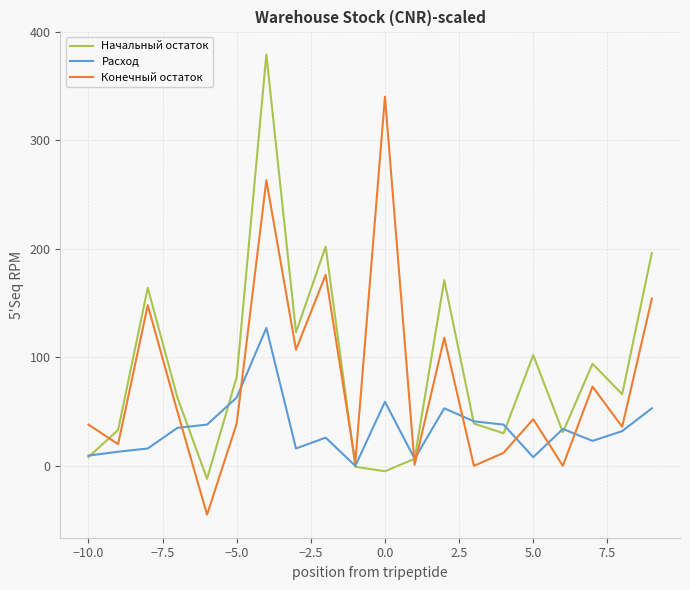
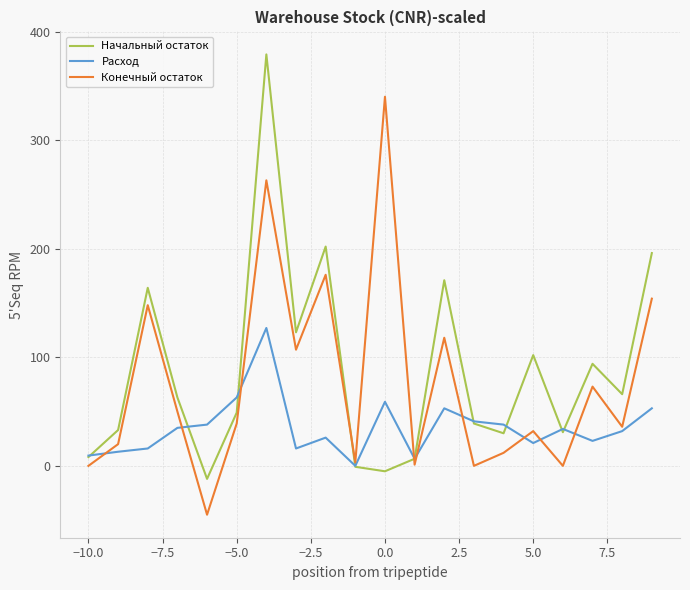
  {
    "Начальный остаток": {
-     "−5.0": 82,
+     "−5.0": 49,
      "0.0": -5,
      "5.0": 102
    },
    "Расход": {
      "−5.0": 63,
      "0.0": 59,
-     "5.0": 8
+     "5.0": 21
    },
    "Конечный остаток": {
-     "−10.0": 38,
+     "−10.0": 0,
      "−5.0": 39,
      "0.0": 340,
-     "5.0": 43
+     "5.0": 32
    }
  }
